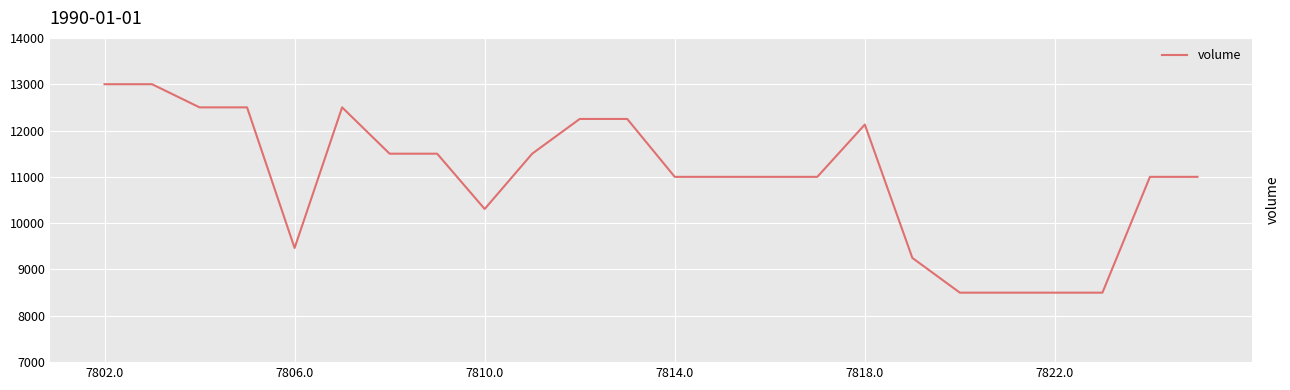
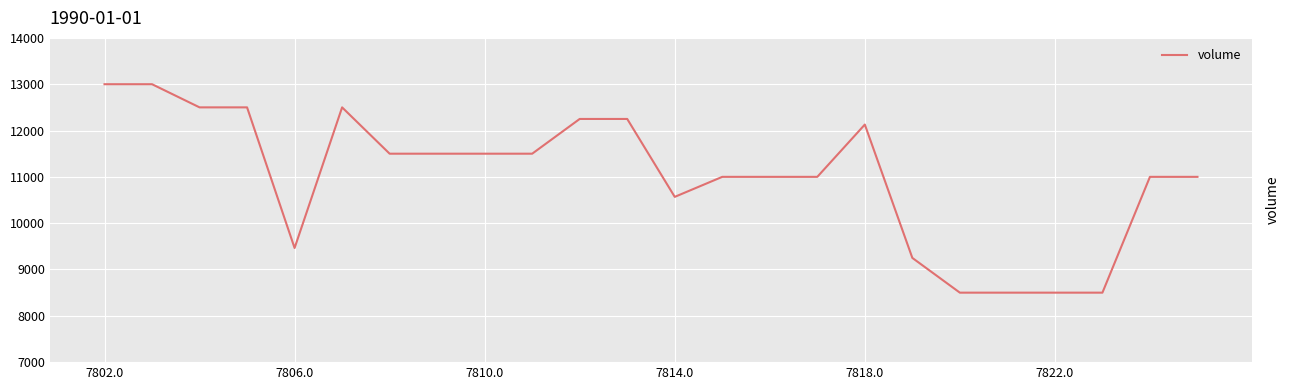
  {
    "7802.0": 13000,
    "7806.0": 9500,
-   "7810.0": 10300,
-   "7814.0": 11000,
+   "7810.0": 11500,
+   "7814.0": 10600,
    "7818.0": 12100,
    "7822.0": 8500
  }
